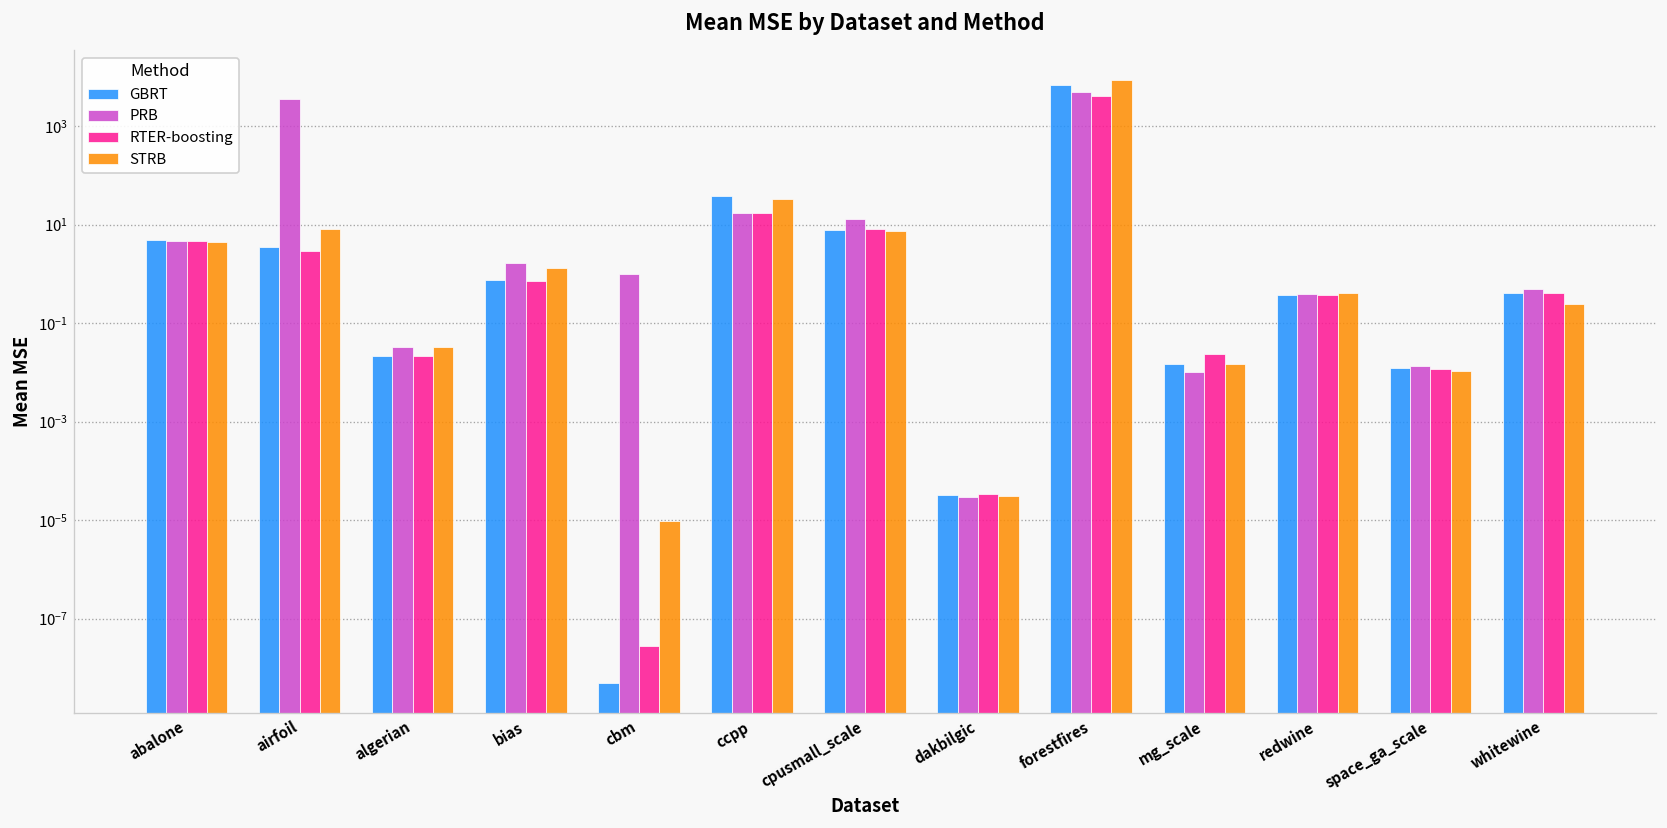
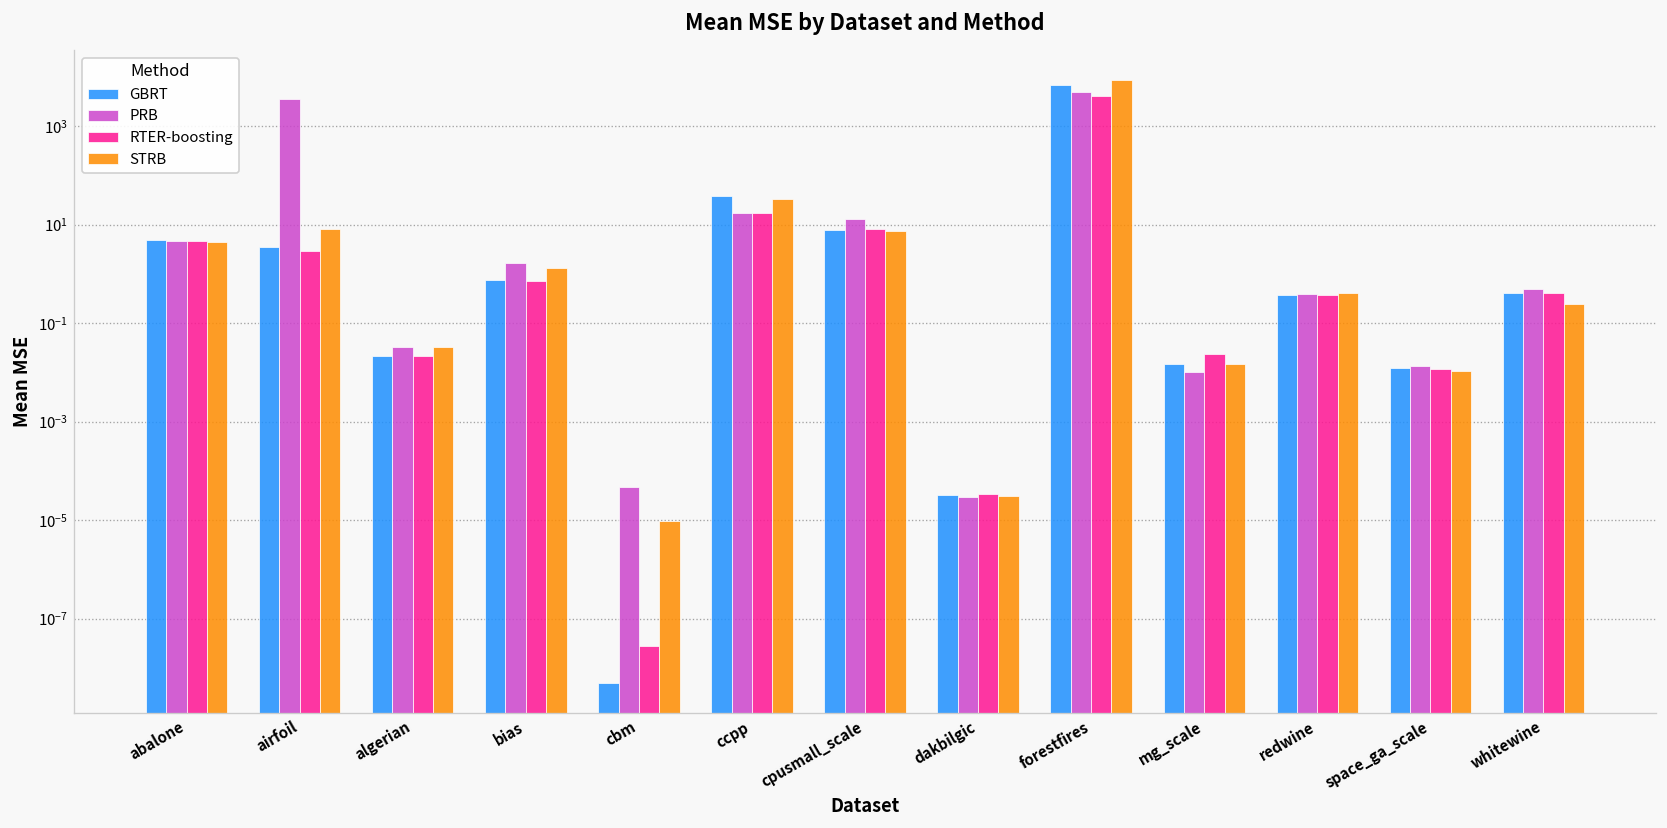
  {
    "GBRT": {
      "abalone": 5,
      "airfoil": 4,
      "algerian": 0.02,
      "bias": 0.7,
      "cbm": 0.000000005,
      "ccpp": 40,
      "cpusmall_scale": 8,
      "dakbilgic": 0.00003,
      "forestfires": 7000,
      "mg_scale": 0.015,
      "redwine": 0.4,
      "space_ga_scale": 0.013,
      "whitewine": 0.4
    },
    "PRB": {
      "abalone": 5,
      "airfoil": 4000,
      "algerian": 0.03,
      "bias": 1.7,
-     "cbm": 1,
+     "cbm": 0,
      "ccpp": 18,
      "cpusmall_scale": 13,
      "dakbilgic": 0.00003,
      "forestfires": 5000,
      "mg_scale": 0.010,
      "redwine": 0.4,
      "space_ga_scale": 0.014,
      "whitewine": 0.5
    },
    "RTER-boosting": {
      "abalone": 5,
      "airfoil": 3,
      "algerian": 0.02,
      "bias": 0.7,
      "cbm": 0.00000003,
      "ccpp": 18,
      "cpusmall_scale": 8,
      "dakbilgic": 0.00003,
      "forestfires": 4000,
      "mg_scale": 0.02,
      "redwine": 0.4,
      "space_ga_scale": 0.011,
      "whitewine": 0.4
    },
    "STRB": {
      "abalone": 4,
      "airfoil": 8,
      "algerian": 0.03,
      "bias": 1.3,
      "cbm": 0.000009,
      "ccpp": 30,
      "cpusmall_scale": 8,
      "dakbilgic": 0.00003,
      "forestfires": 9000,
      "mg_scale": 0.015,
      "redwine": 0.4,
      "space_ga_scale": 0.011,
      "whitewine": 0.2
    }
  }
